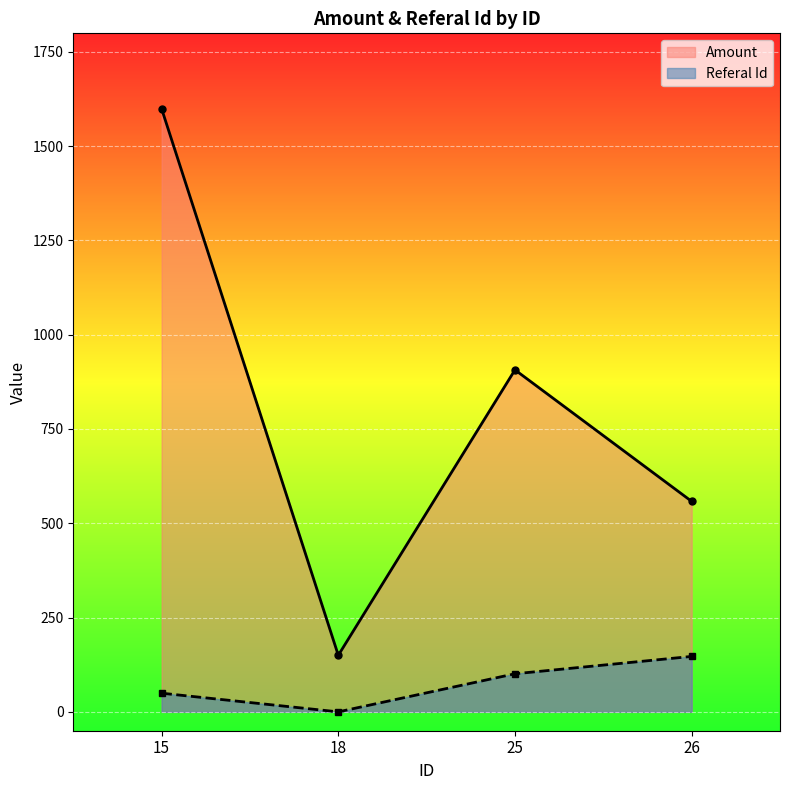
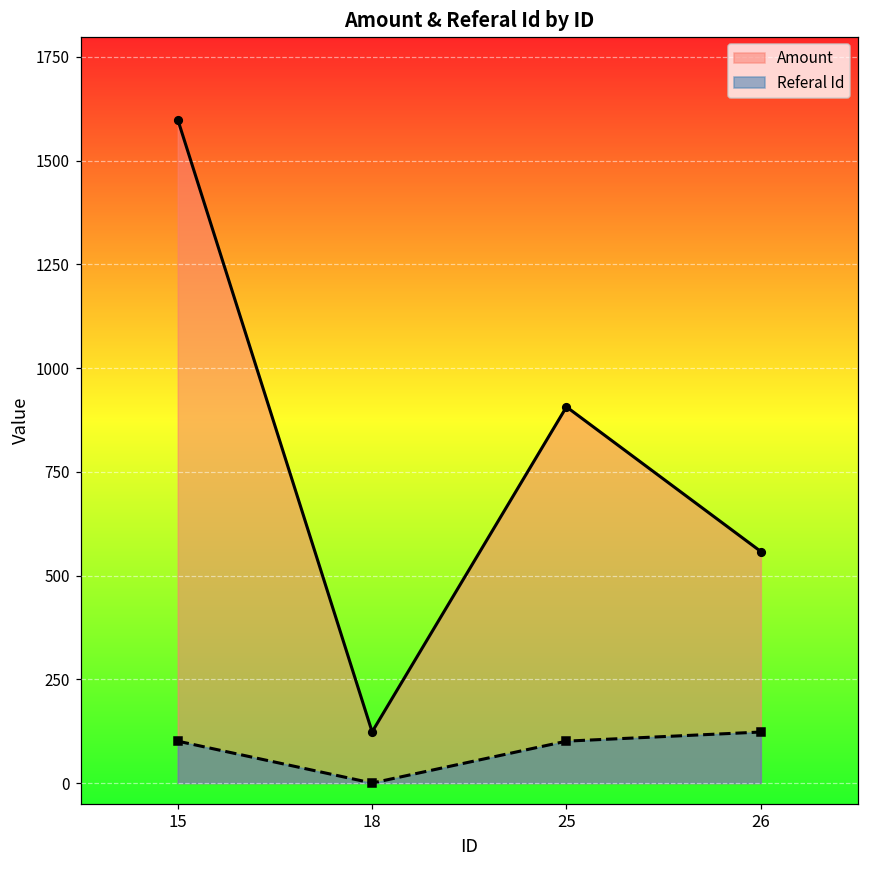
  {
    "Amount": {
      "15": 1600,
-     "18": 150,
+     "18": 120,
      "25": 910,
      "26": 560
    },
    "Referal Id": {
-     "15": 50,
+     "15": 100,
      "18": 0,
      "25": 100,
-     "26": 150
+     "26": 120
    }
  }
